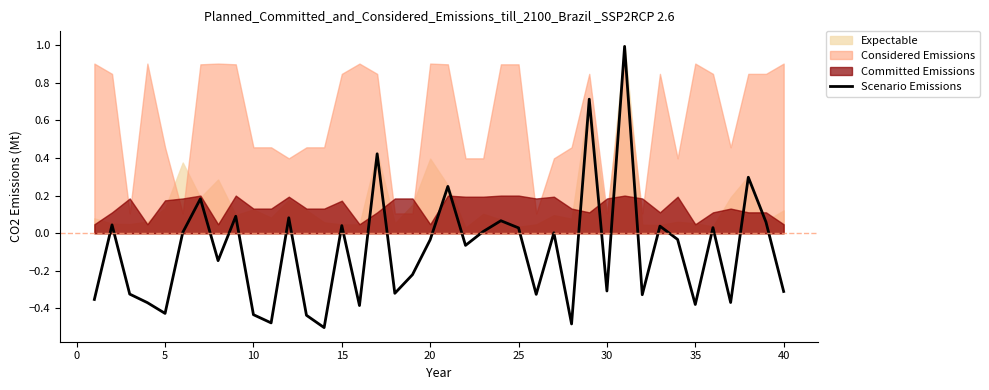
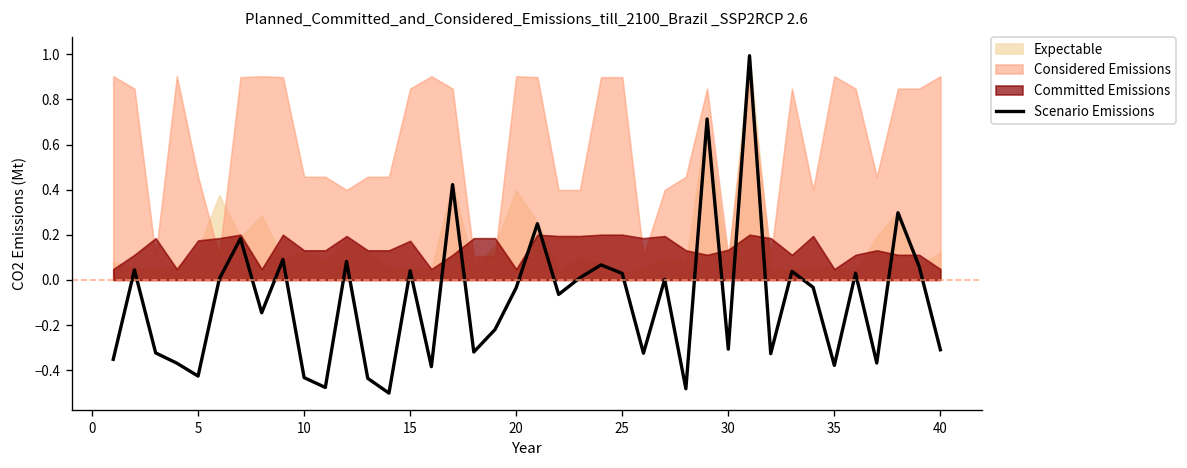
  {
    "Scenario Emissions": {
      "5": -0.43,
      "10": -0.43,
      "20": -0.03,
      "30": -0.31,
      "35": -0.38,
      "40": -0.31
    },
    "Committed Emissions": {
      "5": 0.18,
      "15": 0.17,
      "20": 0.05,
      "25": 0.20,
-     "30": 0.19,
+     "30": 0.13,
      "40": 0.05
    }
  }
